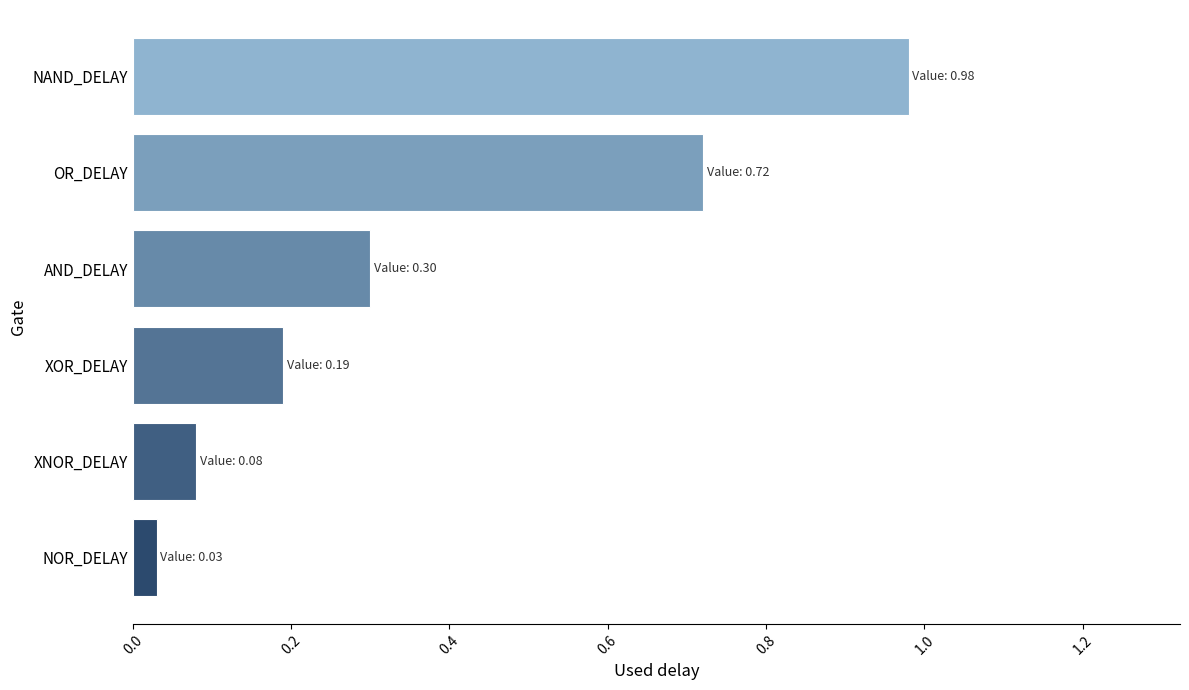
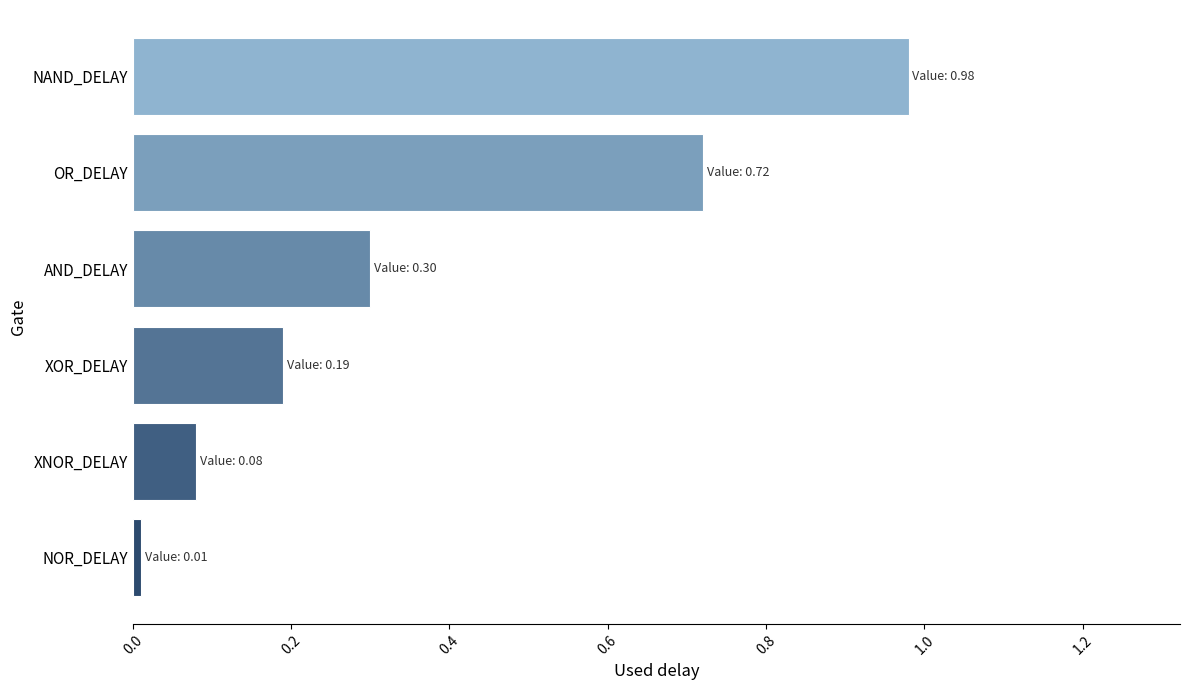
  {
    "NAND_DELAY": 0.98,
    "OR_DELAY": 0.72,
    "AND_DELAY": 0.30,
    "XOR_DELAY": 0.19,
    "XNOR_DELAY": 0.08,
-   "NOR_DELAY": 0.03
+   "NOR_DELAY": 0.01
  }
